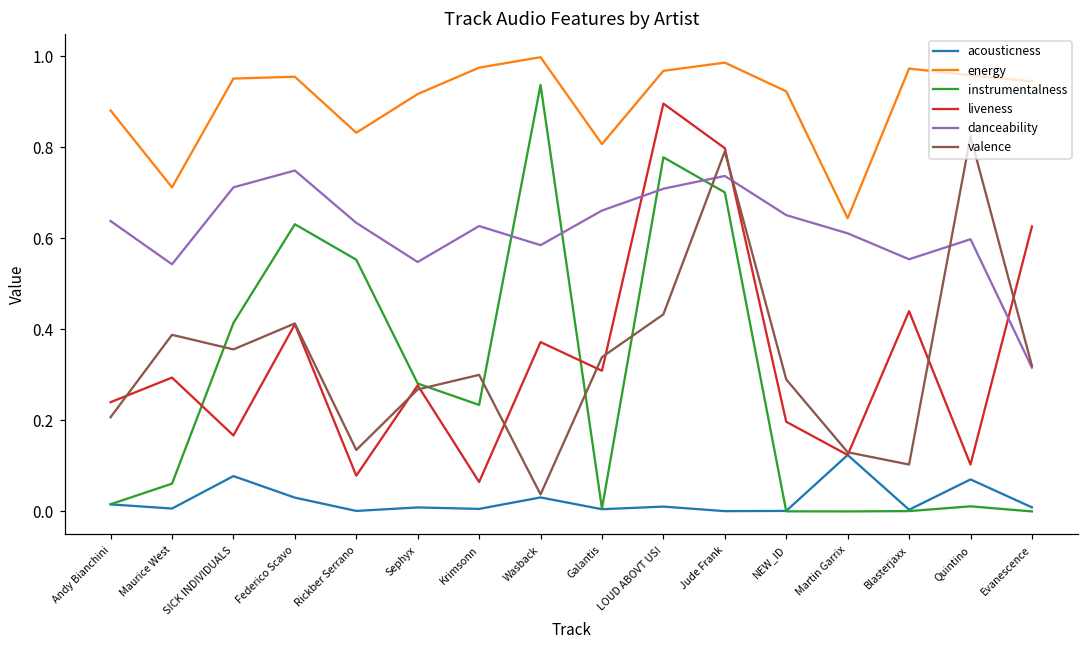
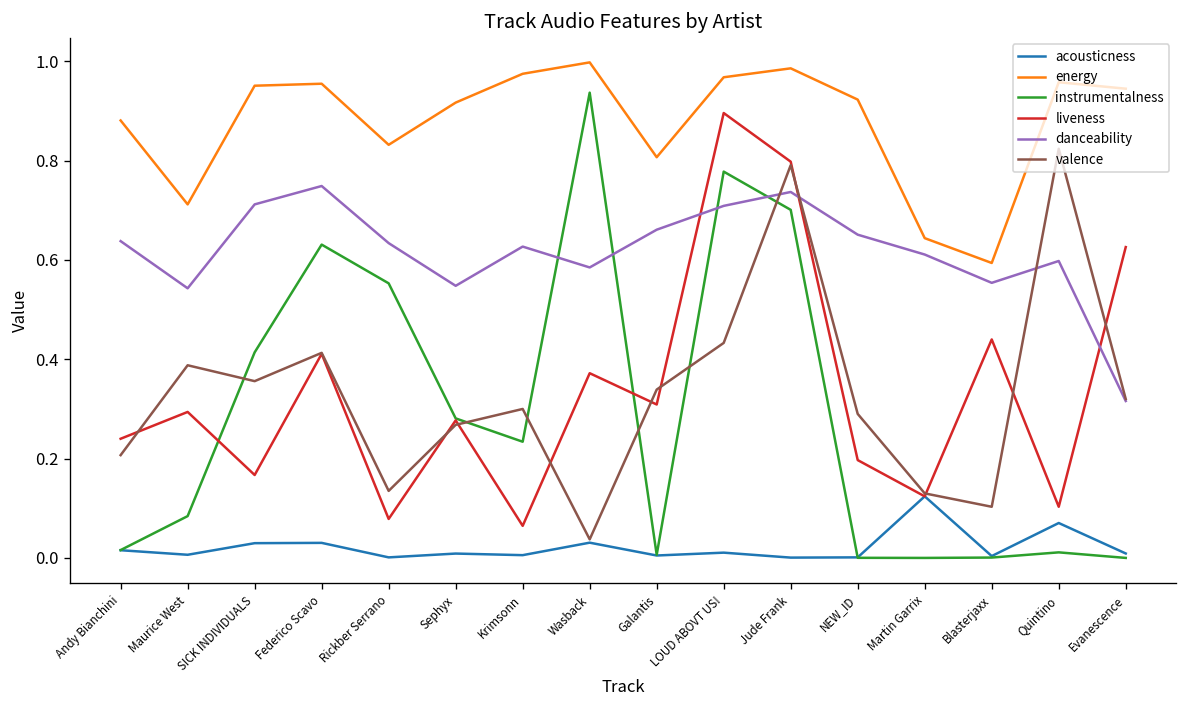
  {
    "acousticness": {
      "Maurice West": 0.01,
-     "SICK INDIVIDUALS": 0.08,
+     "SICK INDIVIDUALS": 0.03,
      "Federico Scavo": 0.03,
      "Rickber Serrano": 0.00,
      "Sephyx": 0.01,
      "Krimsonn": 0.01,
      "Wasback": 0.03,
      "LOUD ABOVT US!": 0.01,
      "Jude Frank": 0.00,
      "Quintino": 0.07,
      "Evanescence": 0.01
    },
    "energy": {
      "Andy Bianchini": 0.88,
      "Maurice West": 0.71,
      "SICK INDIVIDUALS": 0.95,
      "Federico Scavo": 0.96,
      "Rickber Serrano": 0.83,
      "Sephyx": 0.92,
      "Krimsonn": 0.98,
      "Wasback": 1.00,
      "Galantis": 0.81,
      "LOUD ABOVT US!": 0.97,
      "Jude Frank": 0.99,
      "NEW_ID": 0.92,
      "Martin Garrix": 0.64,
-     "Blasterjaxx": 0.97
+     "Blasterjaxx": 0.59
    },
    "instrumentalness": {
-     "Maurice West": 0.06,
+     "Maurice West": 0.08,
      "SICK INDIVIDUALS": 0.41,
      "Federico Scavo": 0.63,
      "Rickber Serrano": 0.55,
      "Krimsonn": 0.23,
      "Wasback": 0.94,
      "LOUD ABOVT US!": 0.78,
      "Jude Frank": 0.70,
      "Martin Garrix": 0.00,
      "Quintino": 0.01,
      "Evanescence": 0.00
    },
    "liveness": {
      "Andy Bianchini": 0.24,
      "Maurice West": 0.29,
      "SICK INDIVIDUALS": 0.17,
      "Rickber Serrano": 0.08,
      "Krimsonn": 0.06,
      "Wasback": 0.37,
      "Galantis": 0.31,
      "LOUD ABOVT US!": 0.90,
      "Jude Frank": 0.80,
      "NEW_ID": 0.20,
      "Blasterjaxx": 0.44,
      "Quintino": 0.10,
      "Evanescence": 0.63
    },
    "danceability": {
      "Andy Bianchini": 0.64,
      "Maurice West": 0.54,
      "SICK INDIVIDUALS": 0.71,
      "Federico Scavo": 0.75,
      "Rickber Serrano": 0.63,
      "Sephyx": 0.55,
      "Krimsonn": 0.63,
      "Wasback": 0.59,
      "Galantis": 0.66,
      "LOUD ABOVT US!": 0.71,
      "Jude Frank": 0.74,
      "NEW_ID": 0.65,
      "Martin Garrix": 0.61,
      "Blasterjaxx": 0.55,
      "Quintino": 0.60
    },
    "valence": {
      "Andy Bianchini": 0.21,
      "Maurice West": 0.39,
      "SICK INDIVIDUALS": 0.36,
      "Rickber Serrano": 0.14,
      "Sephyx": 0.27,
      "Krimsonn": 0.30,
      "Wasback": 0.04,
      "Galantis": 0.34,
      "LOUD ABOVT US!": 0.43,
      "Jude Frank": 0.79,
      "NEW_ID": 0.29,
      "Blasterjaxx": 0.10
    }
  }
